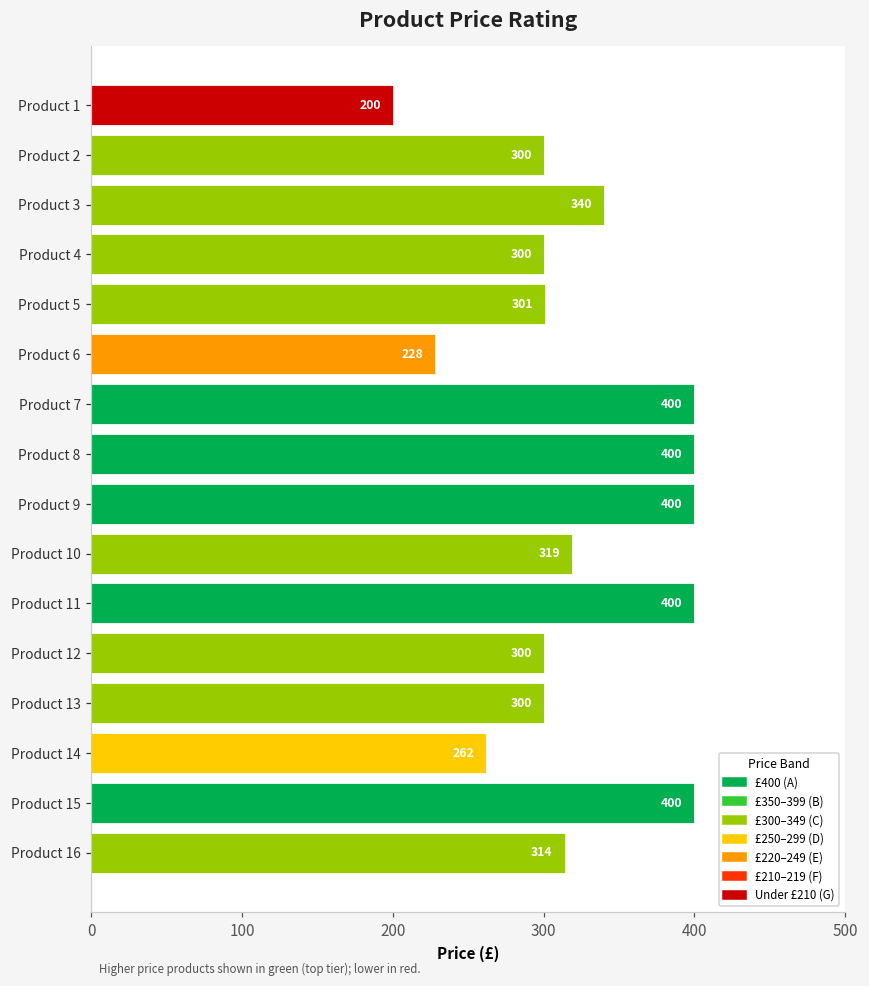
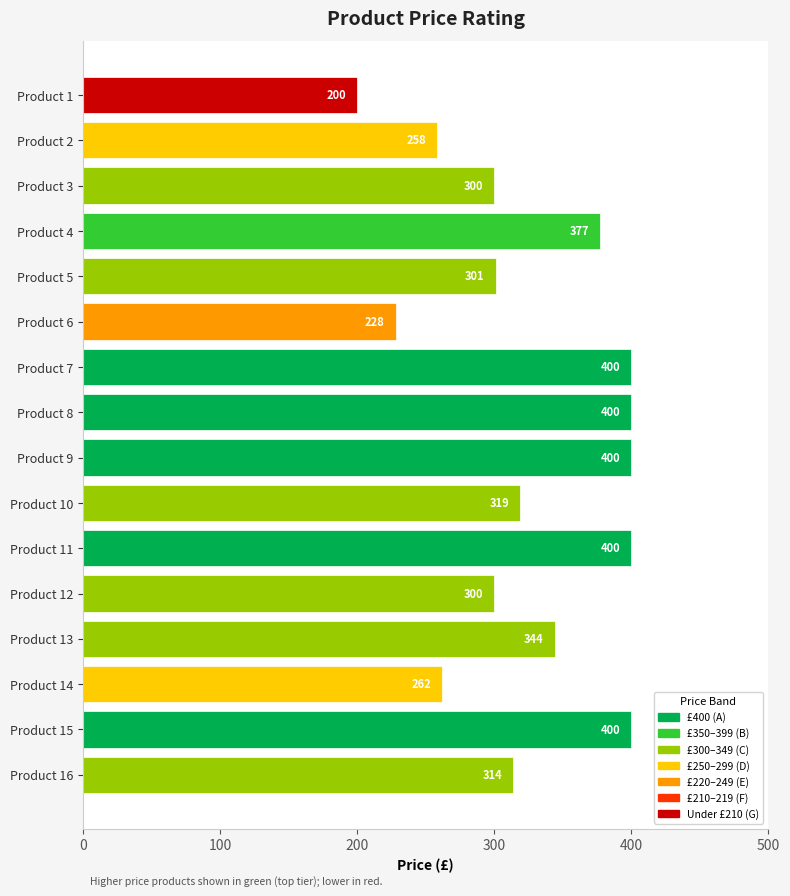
  {
    "Product 1": 200,
-   "Product 2": 300,
-   "Product 3": 340,
-   "Product 4": 300,
+   "Product 2": 258,
+   "Product 3": 300,
+   "Product 4": 377,
    "Product 5": 301,
    "Product 6": 228,
    "Product 7": 400,
    "Product 8": 400,
    "Product 9": 400,
    "Product 10": 319,
    "Product 11": 400,
    "Product 12": 300,
-   "Product 13": 300,
+   "Product 13": 344,
    "Product 14": 262,
    "Product 15": 400,
    "Product 16": 314
  }
